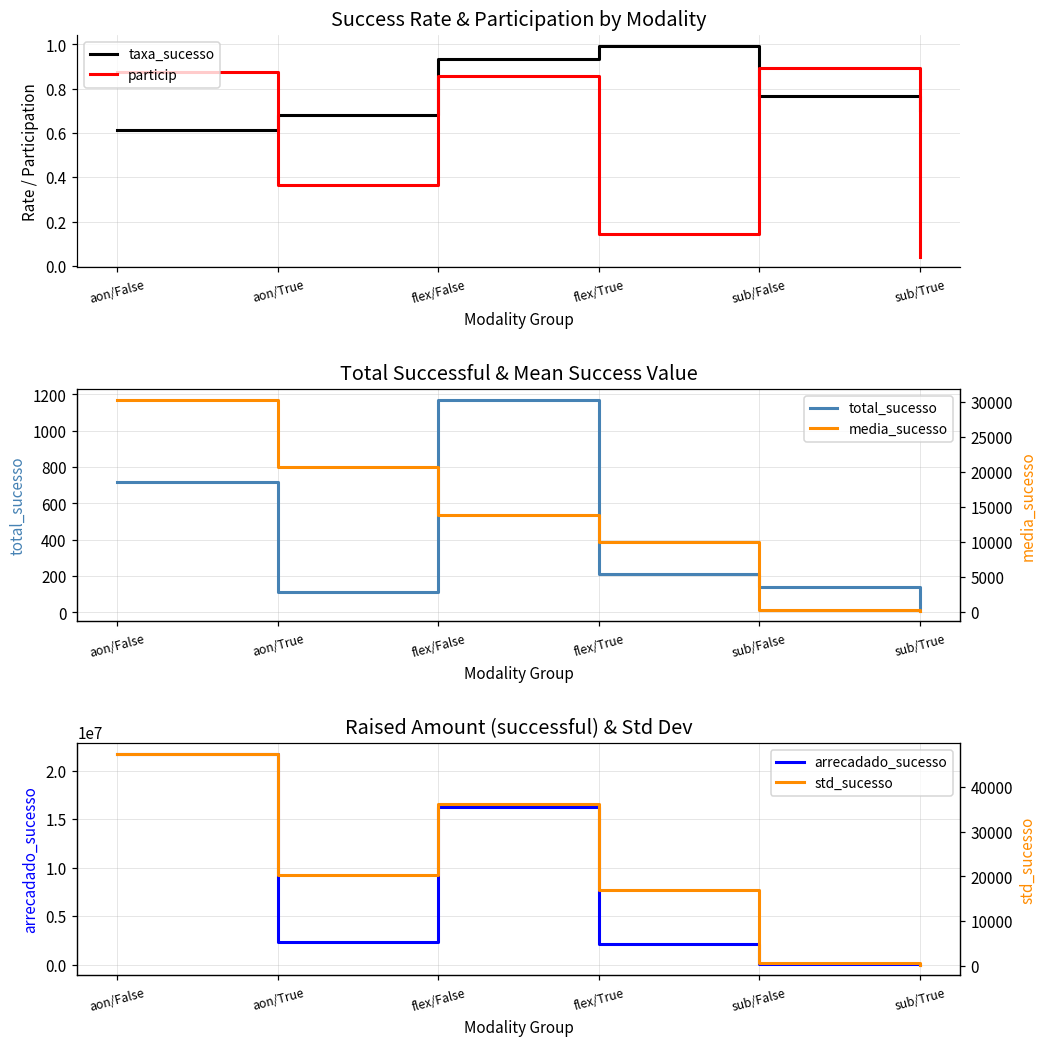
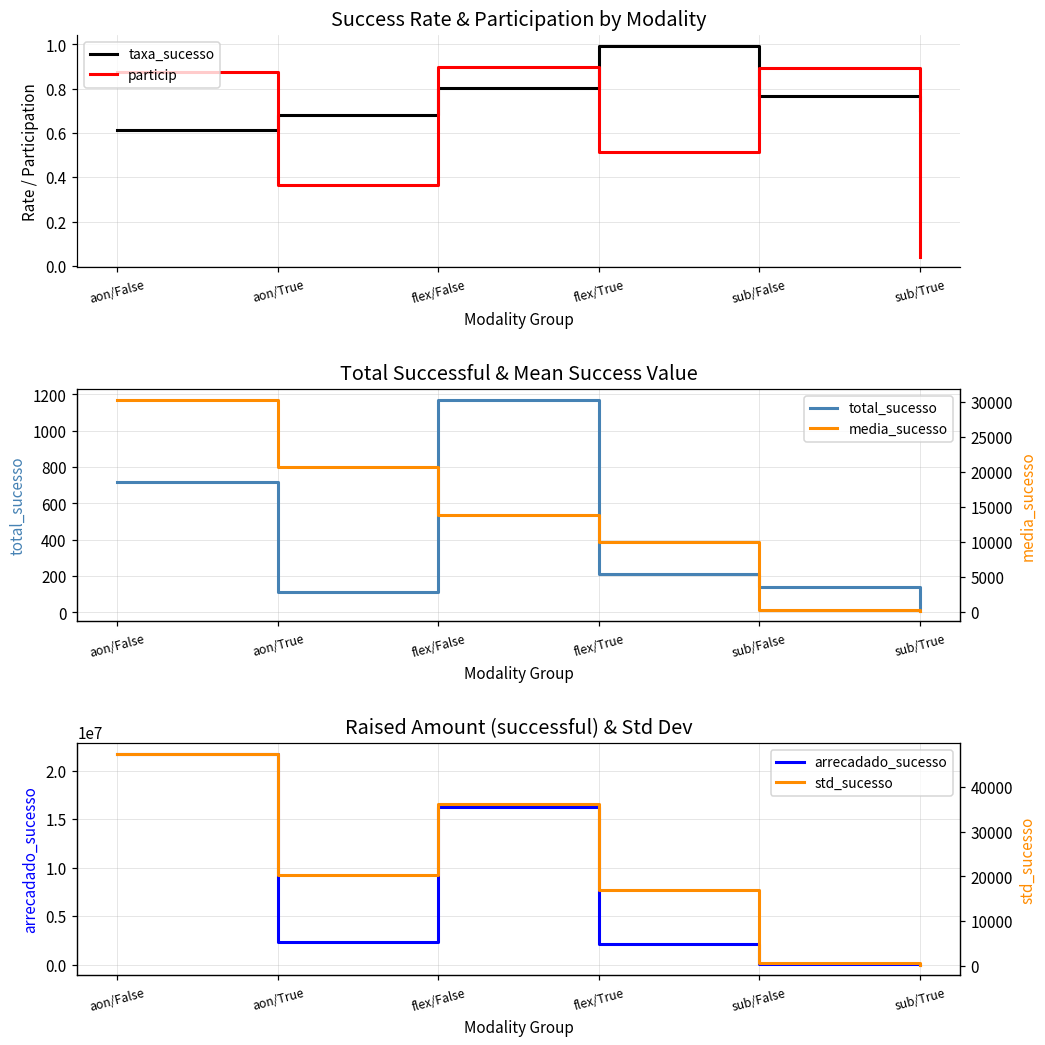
  {
    "Success Rate & Participation by Modality": {
      "taxa_sucesso": {
        "aon/False": 0.61,
        "aon/True": 0.68,
-       "flex/False": 0.93,
+       "flex/False": 0.80,
        "flex/True": 1.00,
        "sub/False": 0.77,
        "sub/True": 0.70
      },
      "particip": {
        "aon/True": 0.37,
-       "flex/False": 0.86,
-       "flex/True": 0.14,
+       "flex/False": 0.90,
+       "flex/True": 0.51,
        "sub/False": 0.89,
        "sub/True": 0.04
      }
    }
  }
